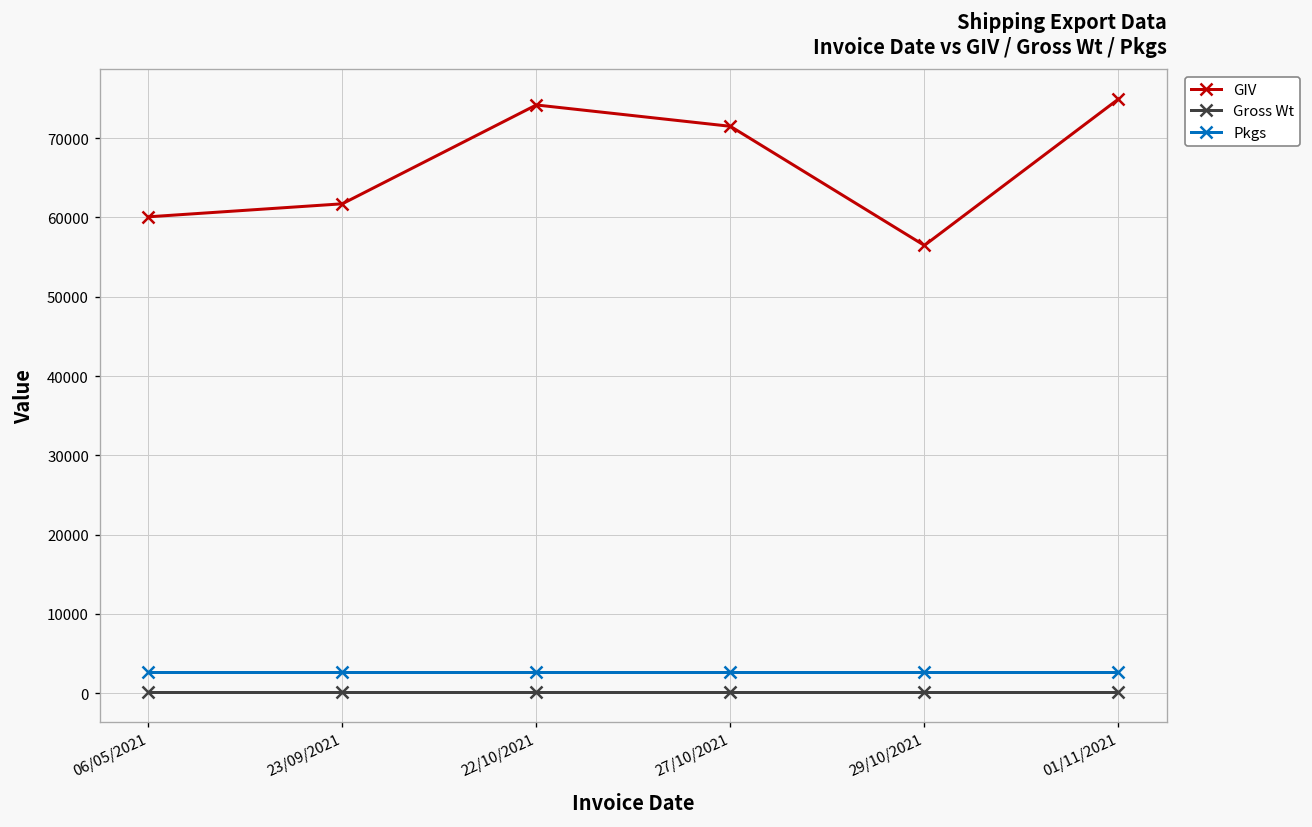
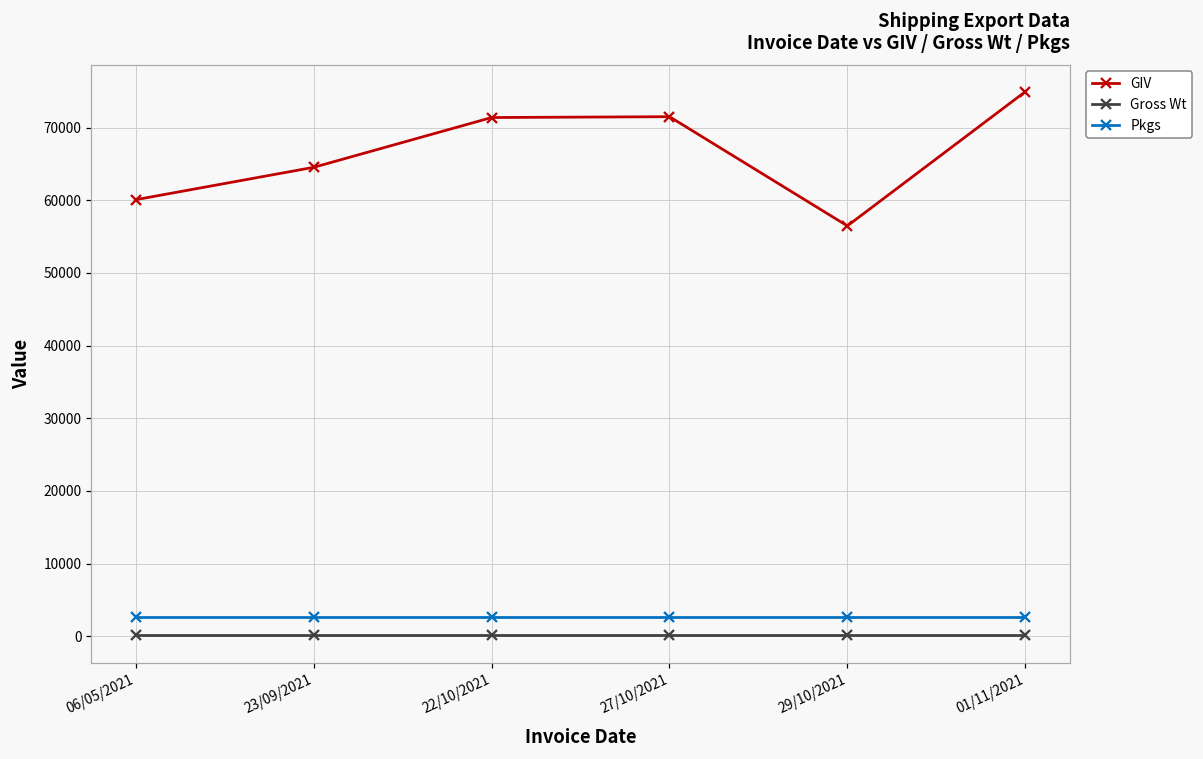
  {
    "GIV": {
      "06/05/2021": 60000,
-     "23/09/2021": 62000,
-     "22/10/2021": 74000,
+     "23/09/2021": 65000,
+     "22/10/2021": 71000,
      "27/10/2021": 71000,
      "29/10/2021": 56000,
      "01/11/2021": 75000
    },
    "Gross Wt": {
      "06/05/2021": 0,
      "23/09/2021": 0,
      "22/10/2021": 0,
      "27/10/2021": 0,
      "29/10/2021": 0,
      "01/11/2021": 0
    },
    "Pkgs": {
      "06/05/2021": 3000,
      "23/09/2021": 3000,
      "22/10/2021": 3000,
      "27/10/2021": 3000,
      "29/10/2021": 3000,
      "01/11/2021": 3000
    }
  }
